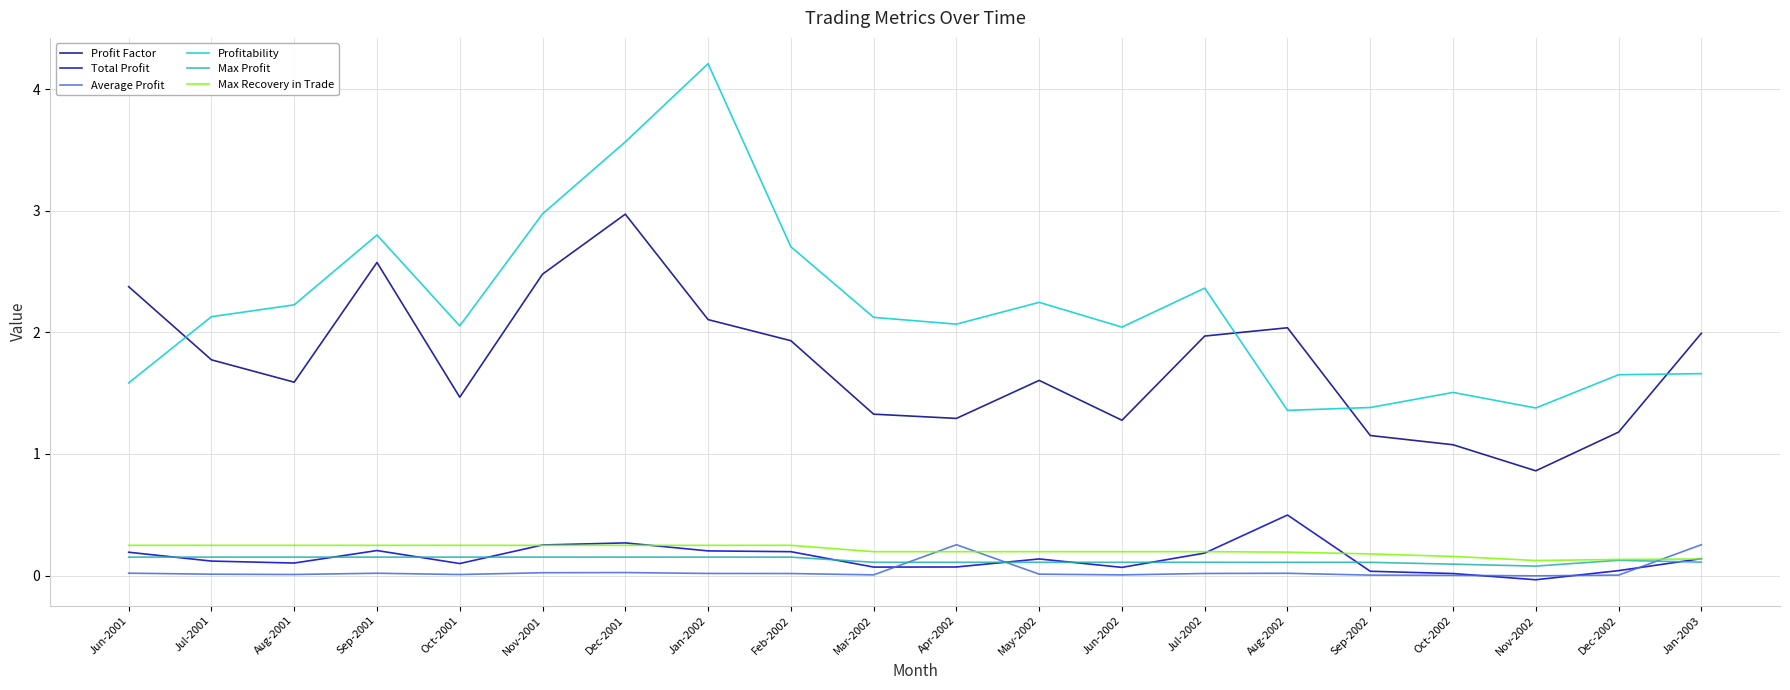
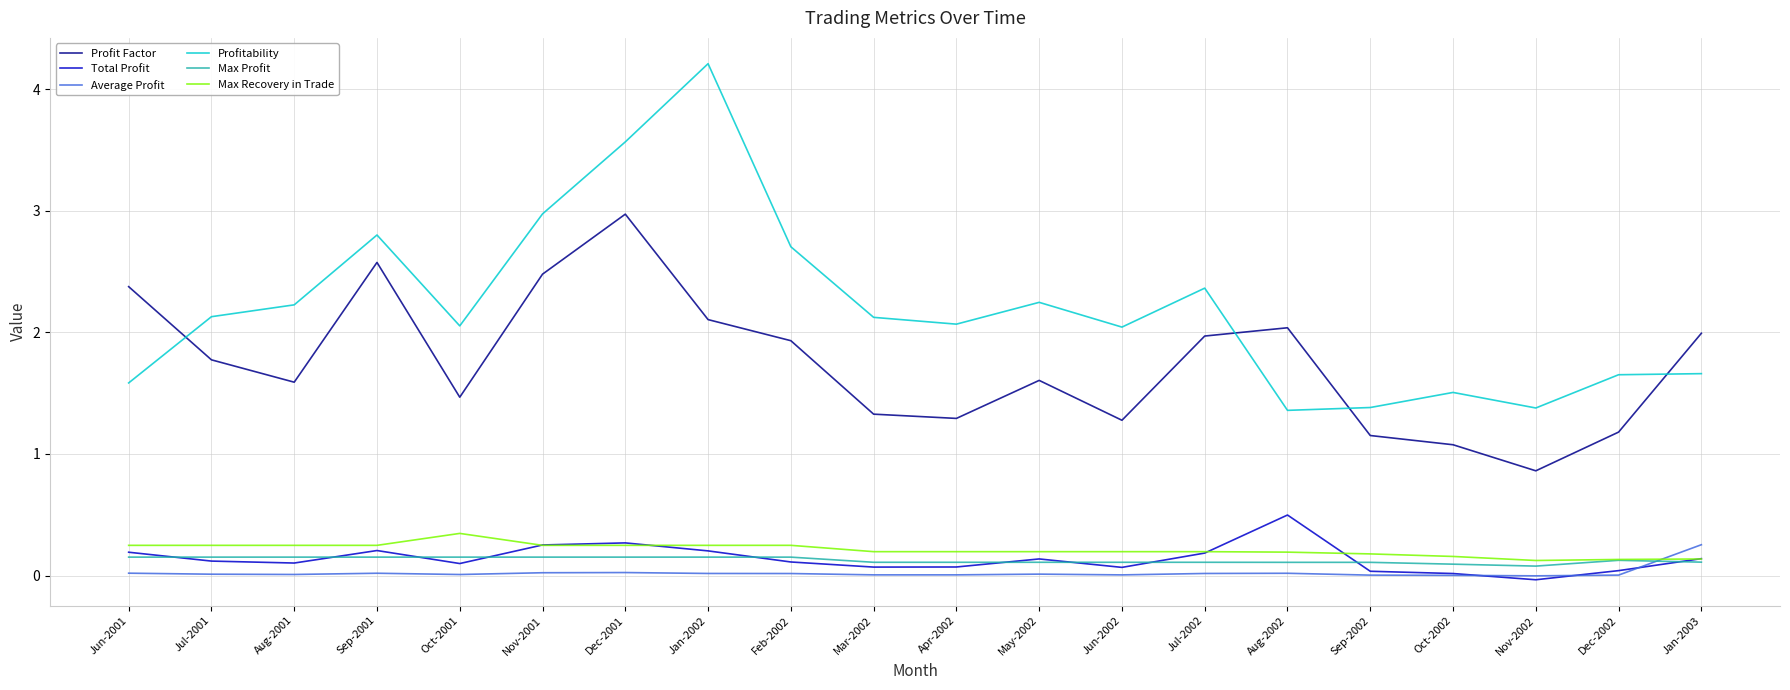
  {
    "Profit Factor": {
      "Jun-2001": 2.38,
      "Jul-2001": 1.77,
      "Aug-2001": 1.59,
      "Sep-2001": 2.57,
      "Oct-2001": 1.47,
      "Nov-2001": 2.48,
      "Dec-2001": 2.97,
      "Jan-2002": 2.10,
      "Feb-2002": 1.93,
      "Mar-2002": 1.33,
      "Apr-2002": 1.29,
      "May-2002": 1.60,
      "Jun-2002": 1.28,
      "Jul-2002": 1.97,
      "Aug-2002": 2.04,
      "Sep-2002": 1.15,
      "Oct-2002": 1.08,
      "Nov-2002": 0.86,
      "Dec-2002": 1.18,
      "Jan-2003": 1.99
    },
    "Total Profit": {
      "Jun-2001": 0.19,
      "Jul-2001": 0.12,
      "Aug-2001": 0.10,
      "Sep-2001": 0.21,
      "Oct-2001": 0.10,
      "Jan-2002": 0.20,
-     "Feb-2002": 0.20,
+     "Feb-2002": 0.11,
      "Mar-2002": 0.07,
      "Apr-2002": 0.07,
      "May-2002": 0.14,
      "Jun-2002": 0.07,
      "Aug-2002": 0.50,
      "Sep-2002": 0.03,
      "Nov-2002": -0.03,
      "Dec-2002": 0.04
    },
    "Average Profit": {
      "Jun-2001": 0.02,
      "Jul-2001": 0.01,
      "Aug-2001": 0.01,
      "Sep-2001": 0.02,
      "Oct-2001": 0.01,
      "Nov-2001": 0.02,
      "Dec-2001": 0.02,
      "Jan-2002": 0.02,
      "Feb-2002": 0.02,
      "Mar-2002": 0.01,
-     "Apr-2002": 0.25,
+     "Apr-2002": 0.01,
      "May-2002": 0.01,
      "Jun-2002": 0.01,
      "Jul-2002": 0.02,
      "Aug-2002": 0.02,
      "Sep-2002": 0.00,
      "Nov-2002": 0.00,
      "Dec-2002": 0.00,
      "Jan-2003": 0.25
    },
    "Max Recovery in Trade": {
      "Jun-2001": 0.25,
      "Jul-2001": 0.25,
      "Aug-2001": 0.25,
      "Sep-2001": 0.25,
-     "Oct-2001": 0.25,
+     "Oct-2001": 0.35,
      "Jan-2002": 0.25,
      "Feb-2002": 0.25,
      "Mar-2002": 0.20,
      "Apr-2002": 0.20,
      "May-2002": 0.20,
      "Jun-2002": 0.20,
      "Aug-2002": 0.19,
      "Sep-2002": 0.18,
      "Oct-2002": 0.16,
      "Nov-2002": 0.12
    }
  }
